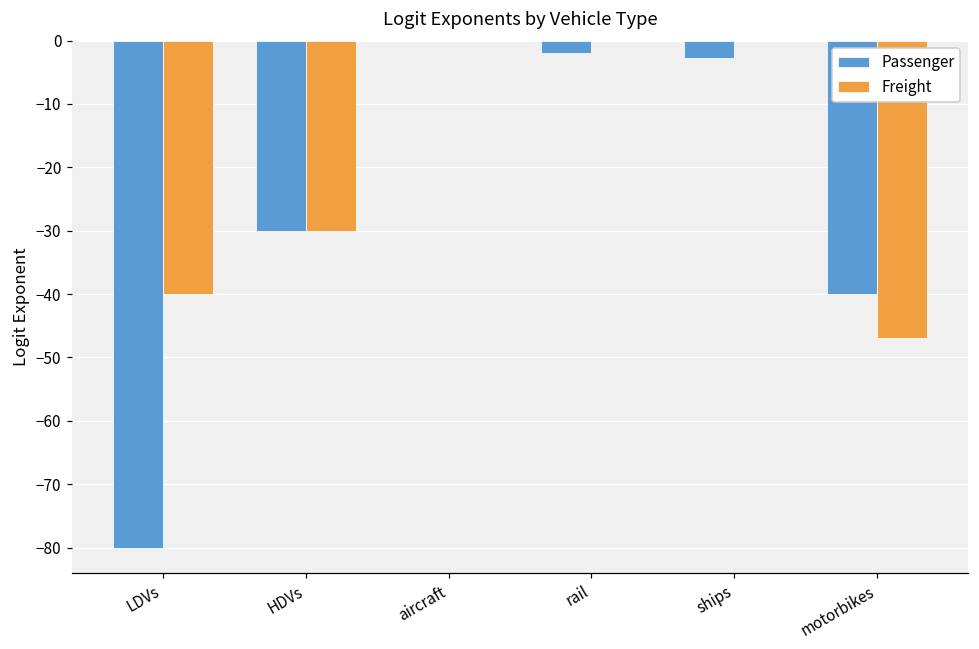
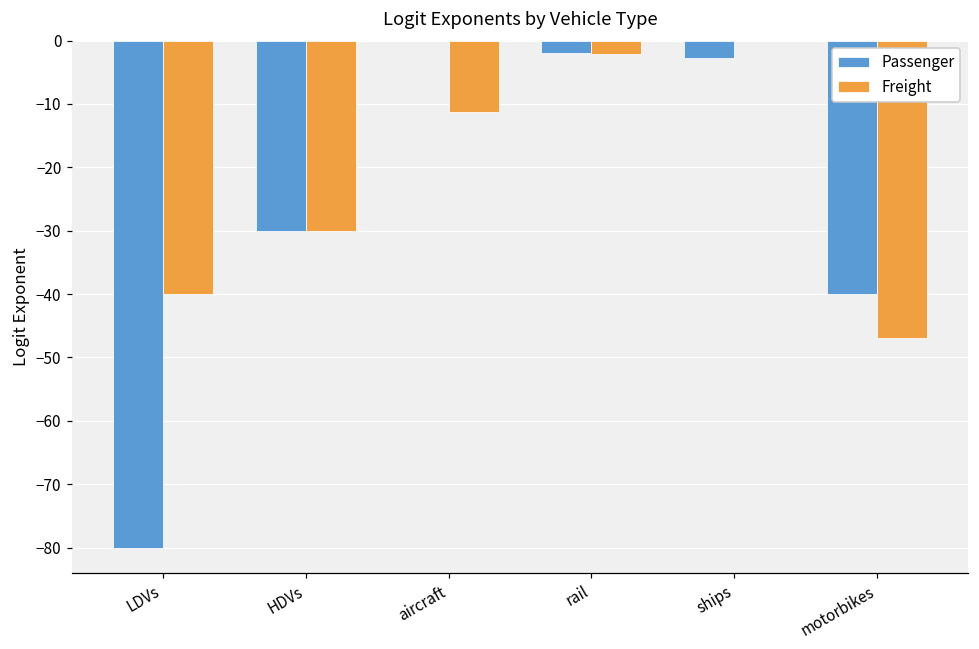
  {
    "Passenger": {
      "LDVs": -80,
      "HDVs": -30,
      "rail": -2,
      "ships": -3,
      "motorbikes": -40
    },
    "Freight": {
      "LDVs": -40,
      "HDVs": -30,
-     "aircraft": 0,
-     "rail": 0,
+     "aircraft": -11,
+     "rail": -2,
      "motorbikes": -47
    }
  }
